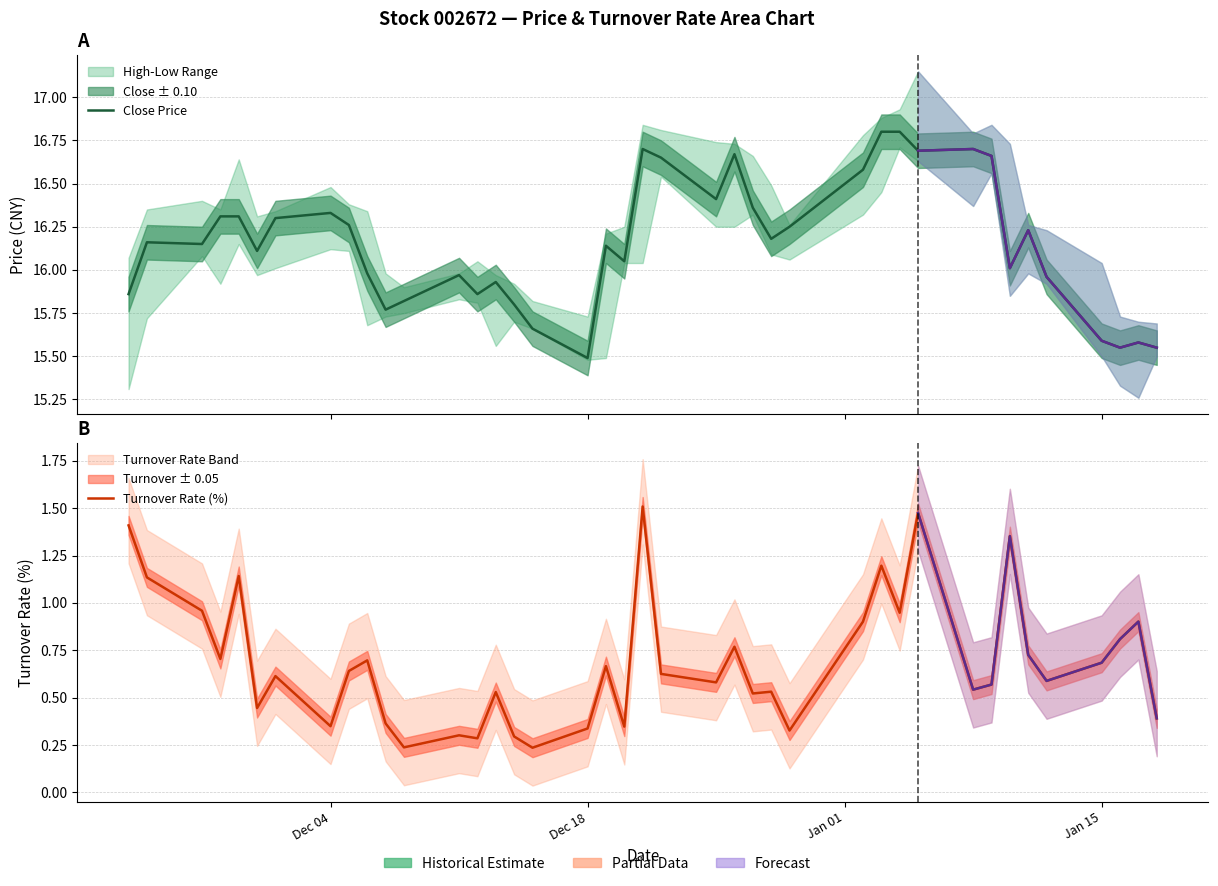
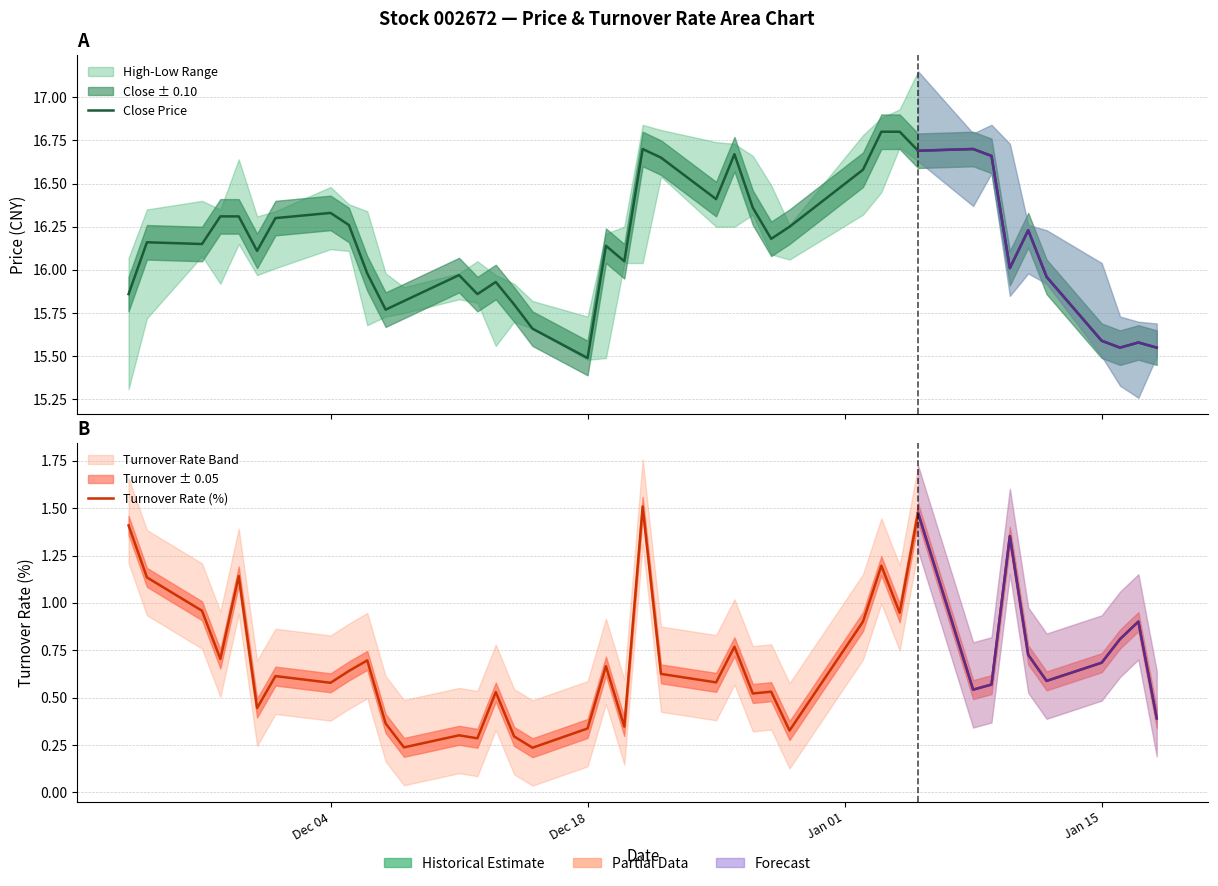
  {
    "B": {
      "Turnover Rate (%)": {
-       "Dec 04": 0.35,
+       "Dec 04": 0.58,
        "Dec 18": 0.34
      }
    }
  }
